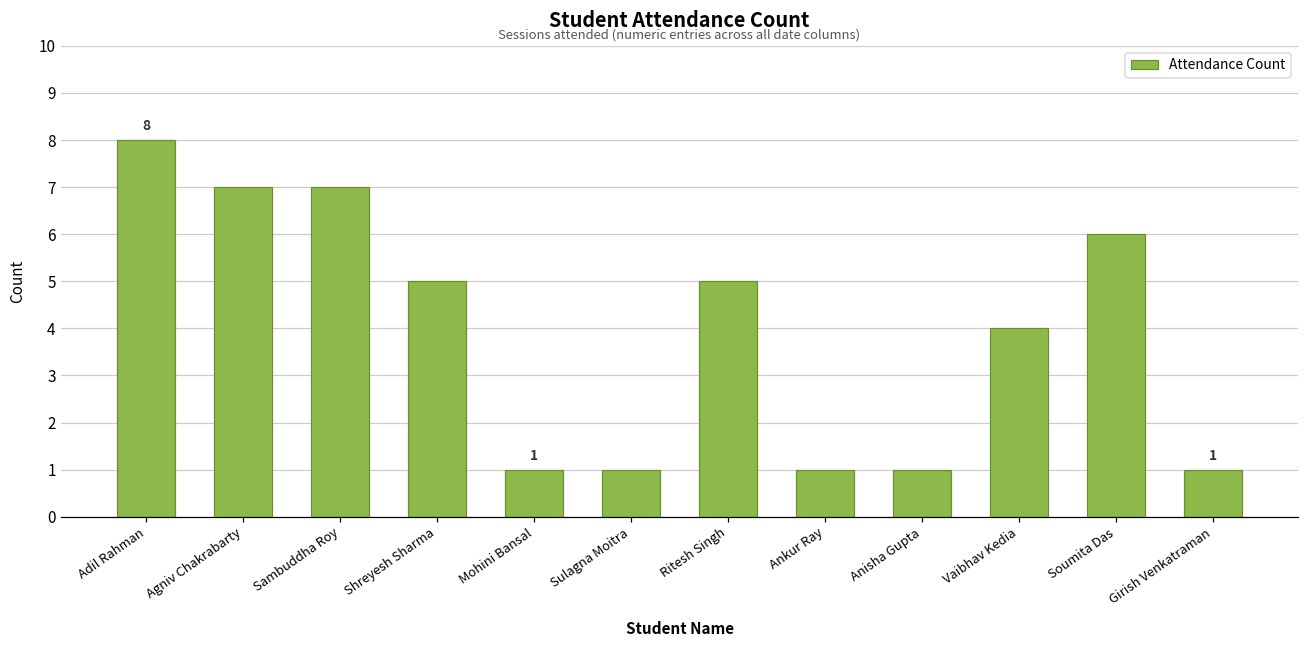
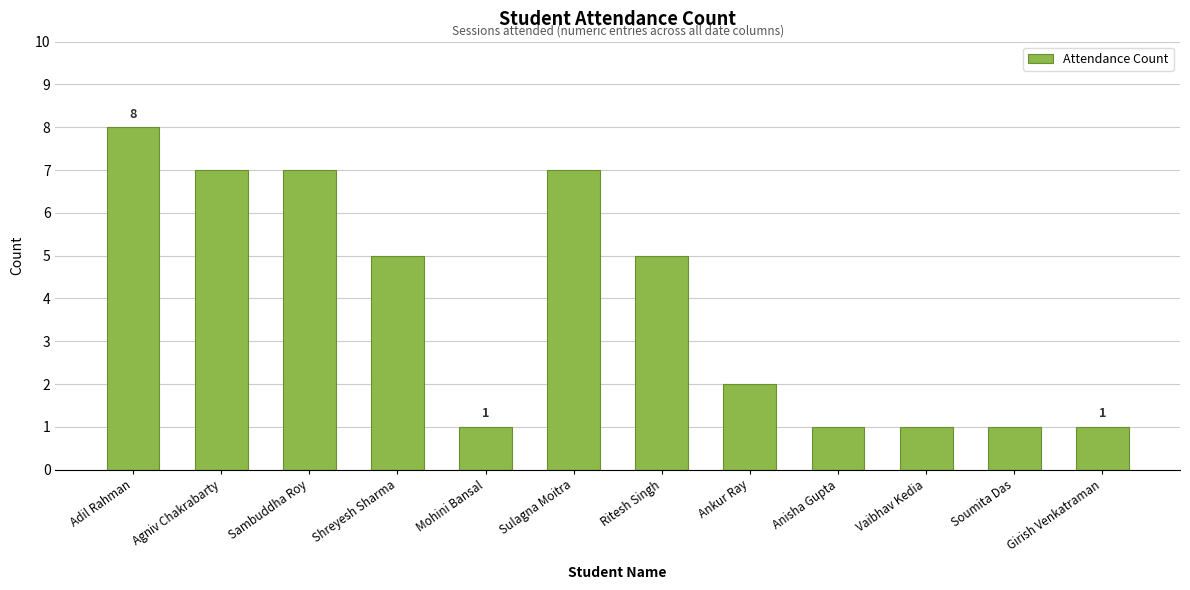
  {
    "Agniv Chakrabarty": 7,
    "Sambuddha Roy": 7,
    "Shreyesh Sharma": 5,
-   "Sulagna Moitra": 1,
+   "Sulagna Moitra": 7,
    "Ritesh Singh": 5,
-   "Ankur Ray": 1,
+   "Ankur Ray": 2,
    "Anisha Gupta": 1,
-   "Vaibhav Kedia": 4,
-   "Soumita Das": 6
+   "Vaibhav Kedia": 1,
+   "Soumita Das": 1
  }
